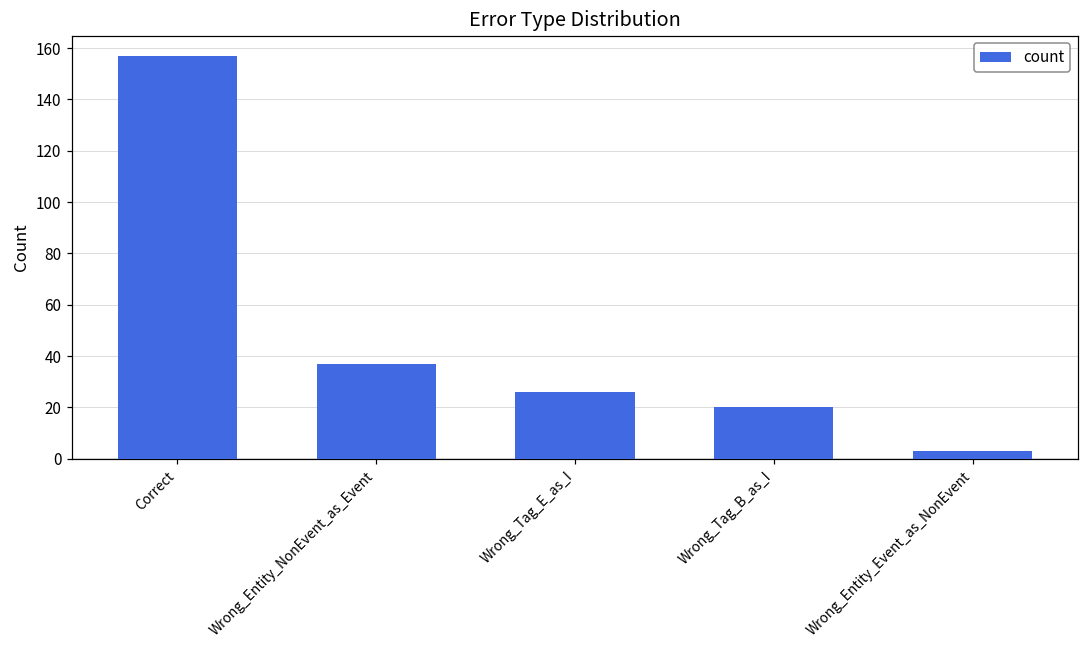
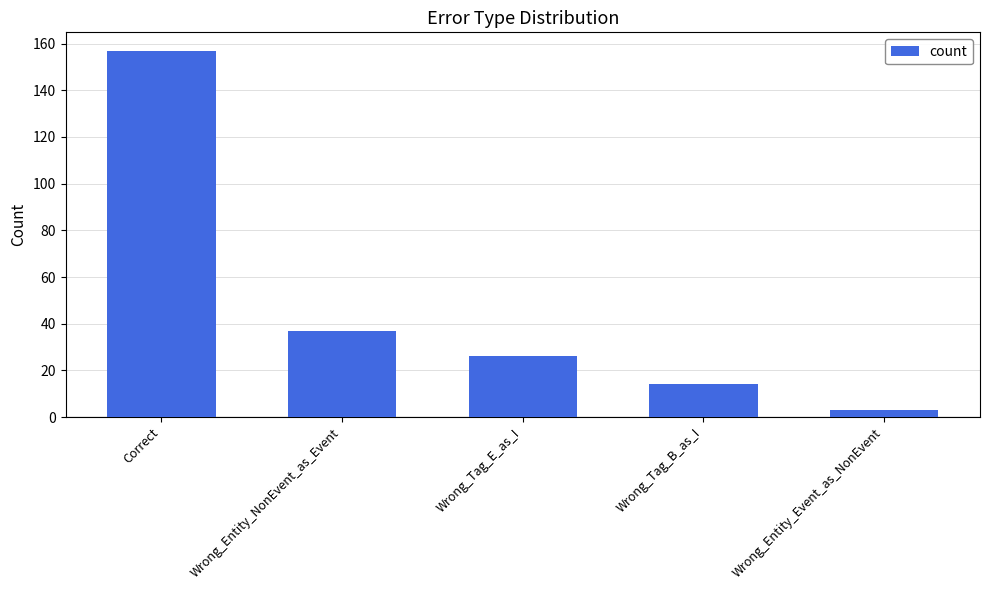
  {
    "Correct": 157,
    "Wrong_Entity_NonEvent_as_Event": 37,
    "Wrong_Tag_E_as_I": 26,
-   "Wrong_Tag_B_as_I": 20,
+   "Wrong_Tag_B_as_I": 14,
    "Wrong_Entity_Event_as_NonEvent": 3
  }
